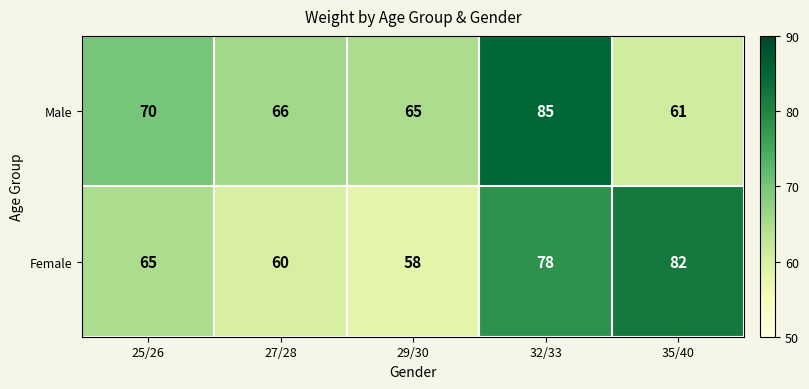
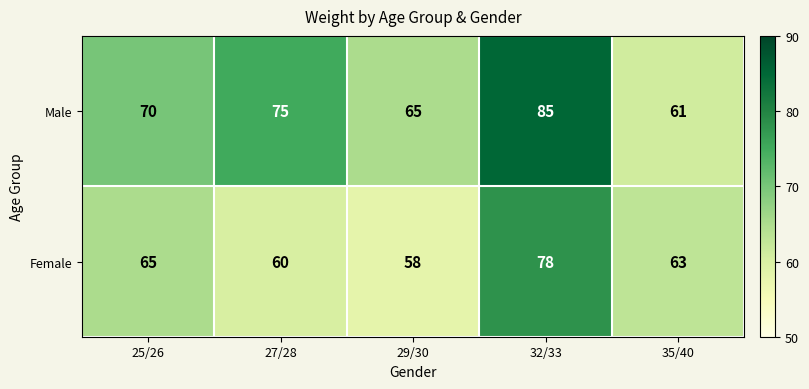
  {
    "Male": {
      "25/26": 70,
-     "27/28": 66,
+     "27/28": 75,
      "29/30": 65,
      "32/33": 85,
      "35/40": 61
    },
    "Female": {
      "25/26": 65,
      "27/28": 60,
      "29/30": 58,
      "32/33": 78,
-     "35/40": 82
+     "35/40": 63
    }
  }
